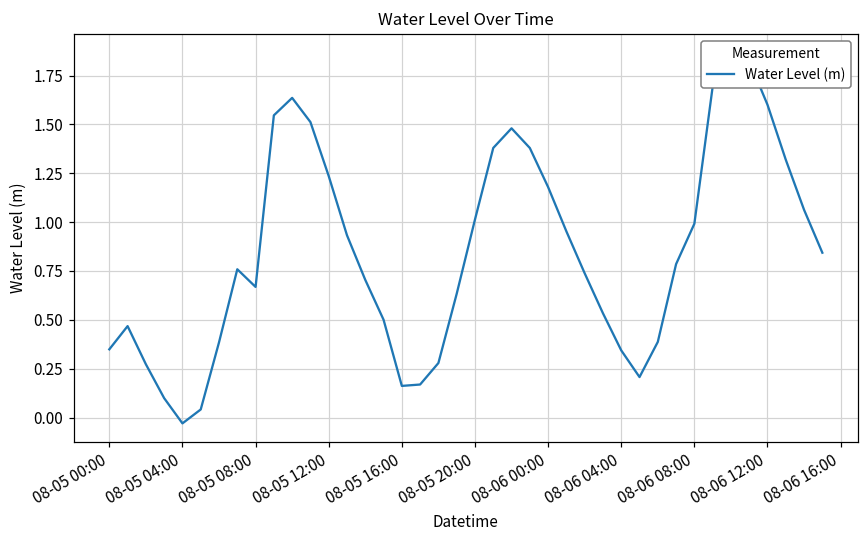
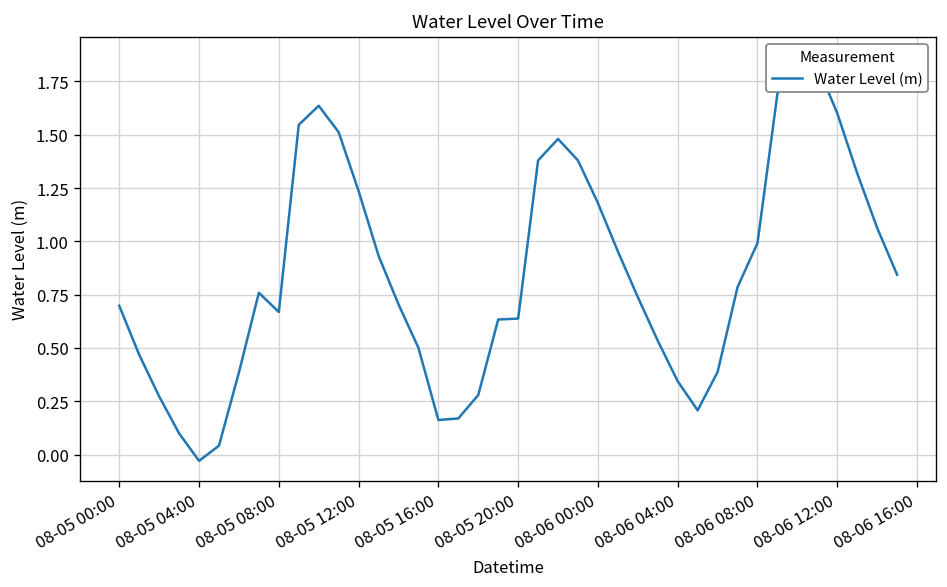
  {
-   "08-05 00:00": 0.35,
+   "08-05 00:00": 0.70,
    "08-05 04:00": -0.03,
    "08-05 08:00": 0.67,
    "08-05 12:00": 1.24,
    "08-05 16:00": 0.16,
-   "08-05 20:00": 1.01,
+   "08-05 20:00": 0.64,
    "08-06 00:00": 1.18,
    "08-06 04:00": 0.34,
    "08-06 08:00": 0.99,
    "08-06 12:00": 1.60
  }
